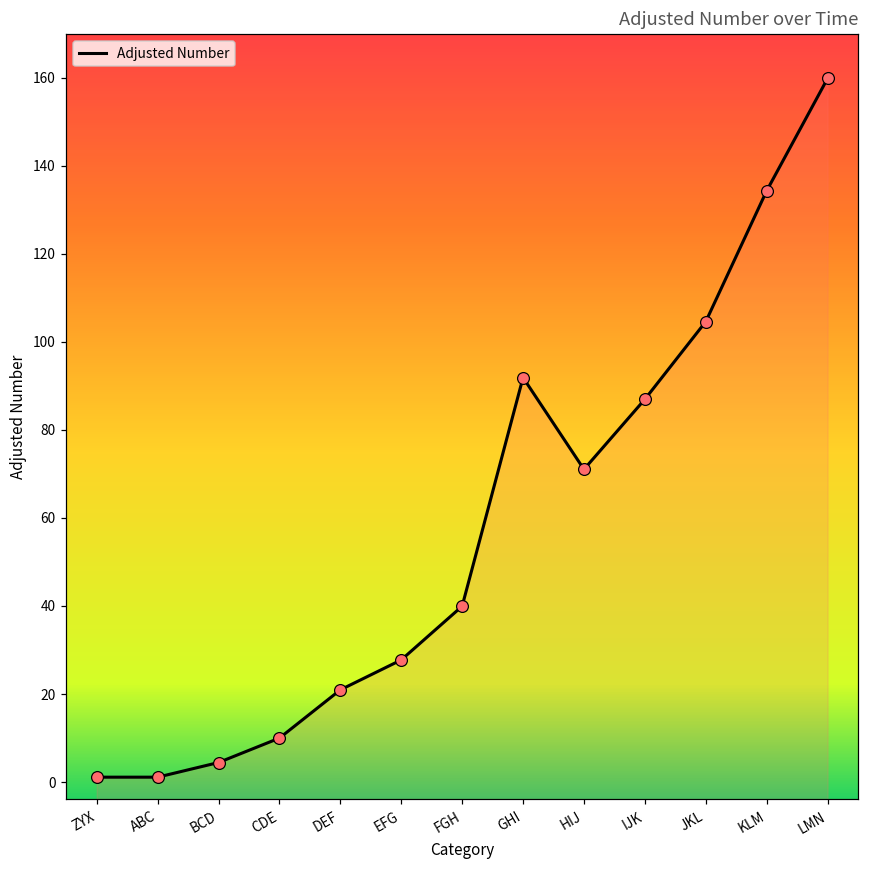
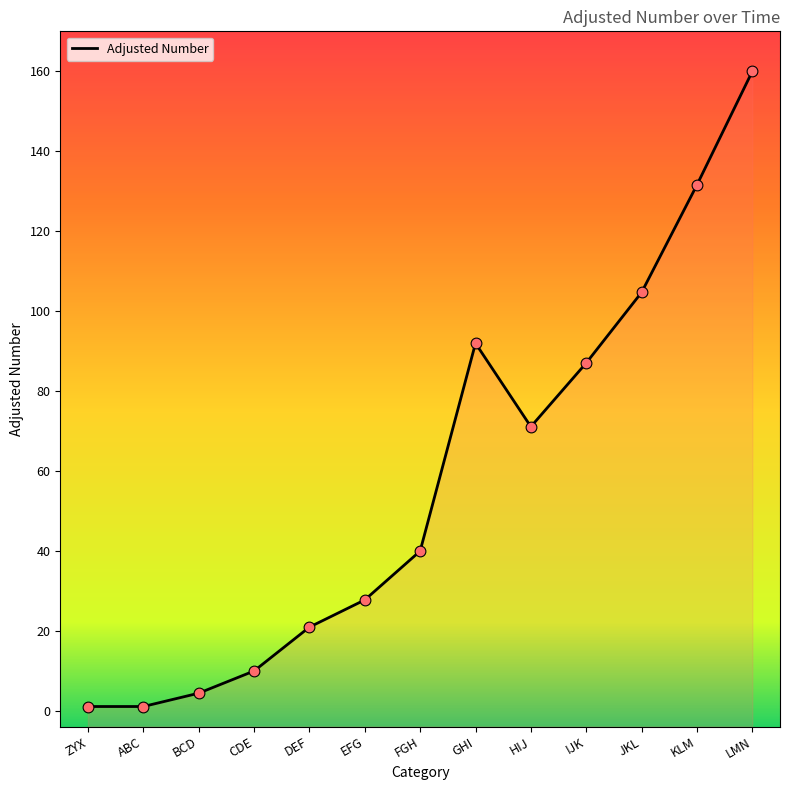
  {
    "ZYX": 1,
    "ABC": 1,
    "BCD": 4,
    "CDE": 10,
    "DEF": 21,
    "EFG": 28,
    "FGH": 40,
    "GHI": 92,
    "HIJ": 71,
    "IJK": 87,
    "JKL": 105,
-   "KLM": 134,
+   "KLM": 131,
    "LMN": 160
  }
